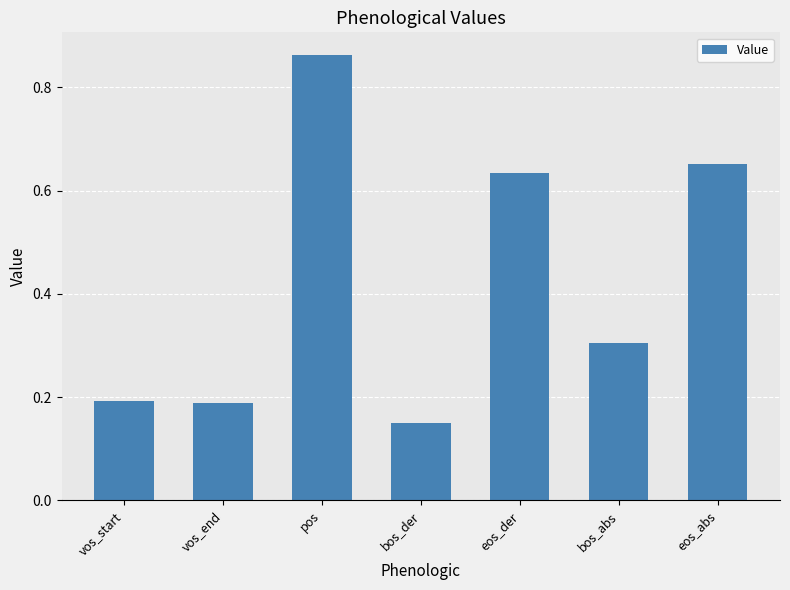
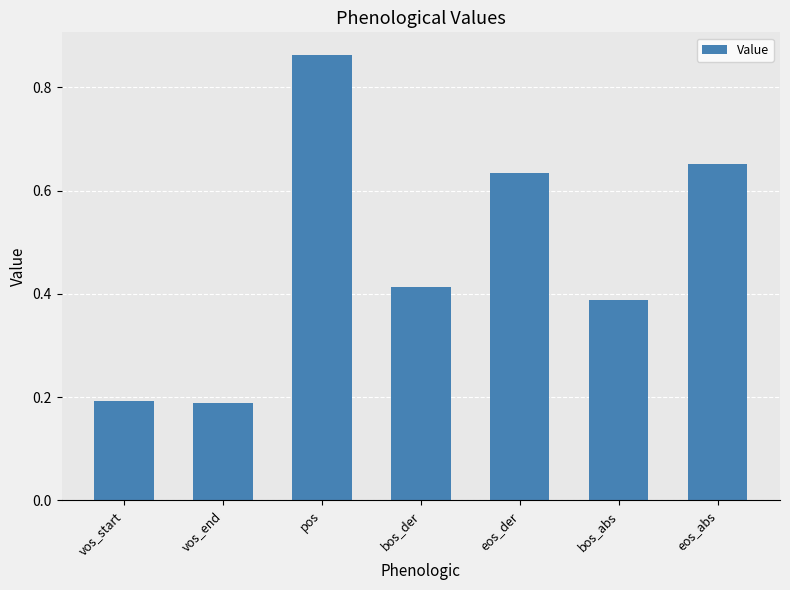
  {
    "vos_start": 0.19,
    "vos_end": 0.19,
    "pos": 0.86,
-   "bos_der": 0.15,
+   "bos_der": 0.41,
    "eos_der": 0.63,
-   "bos_abs": 0.30,
+   "bos_abs": 0.39,
    "eos_abs": 0.65
  }
